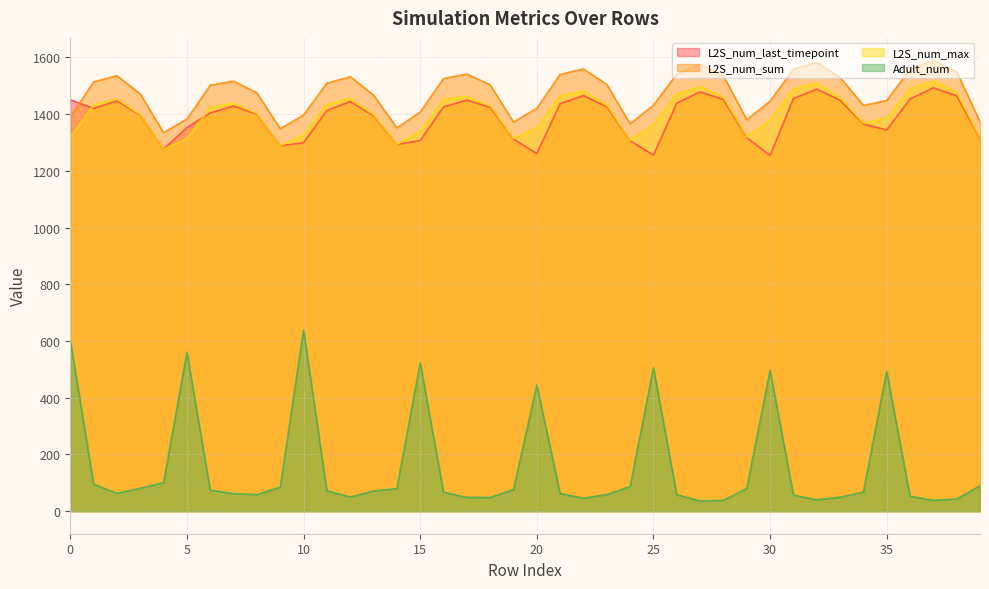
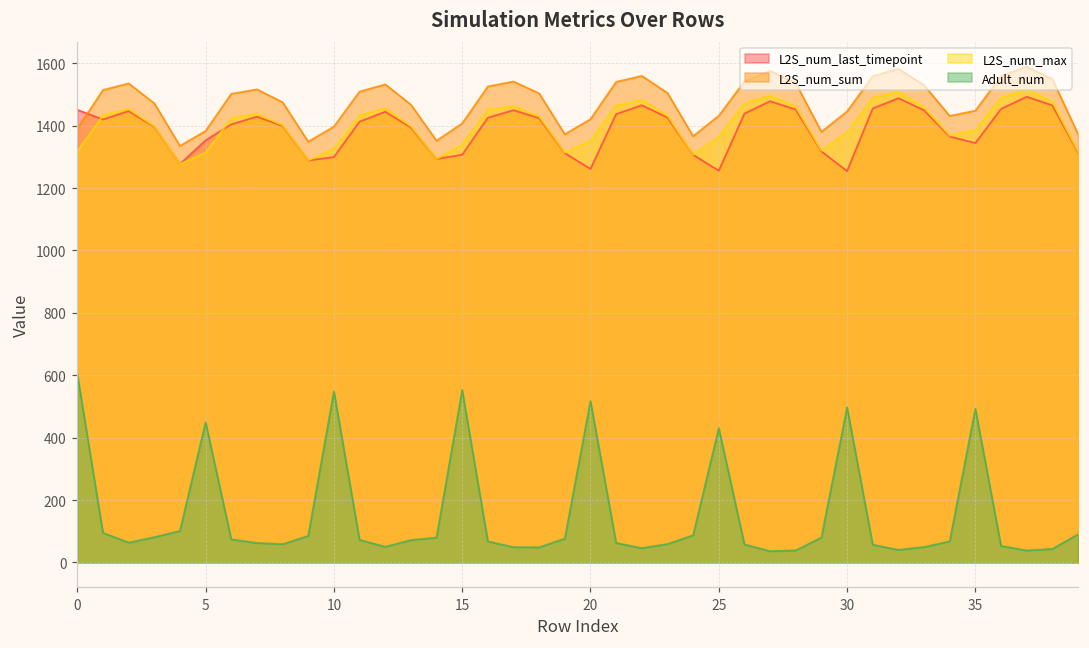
  {
    "L2S_num_last_timepoint": {
      "0": 1450,
      "5": 1350,
      "10": 1300,
      "15": 1310,
      "20": 1260,
      "25": 1260,
      "30": 1250,
      "35": 1340
    },
    "Adult_num": {
      "0": 600,
-     "5": 560,
-     "10": 640,
-     "15": 520,
-     "20": 440,
-     "25": 510,
+     "5": 450,
+     "10": 550,
+     "15": 550,
+     "20": 520,
+     "25": 430,
      "30": 500,
      "35": 490
    }
  }
